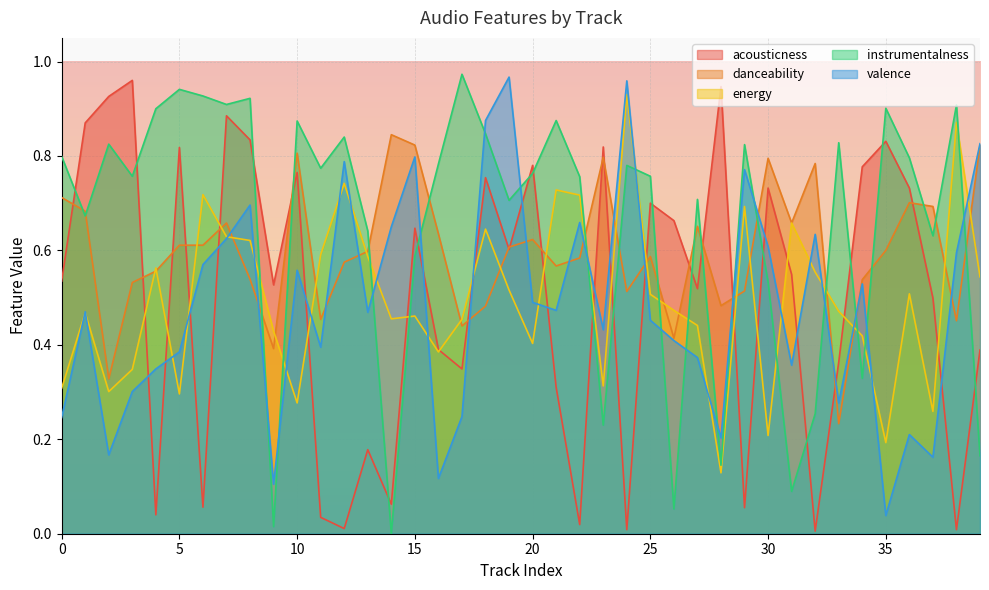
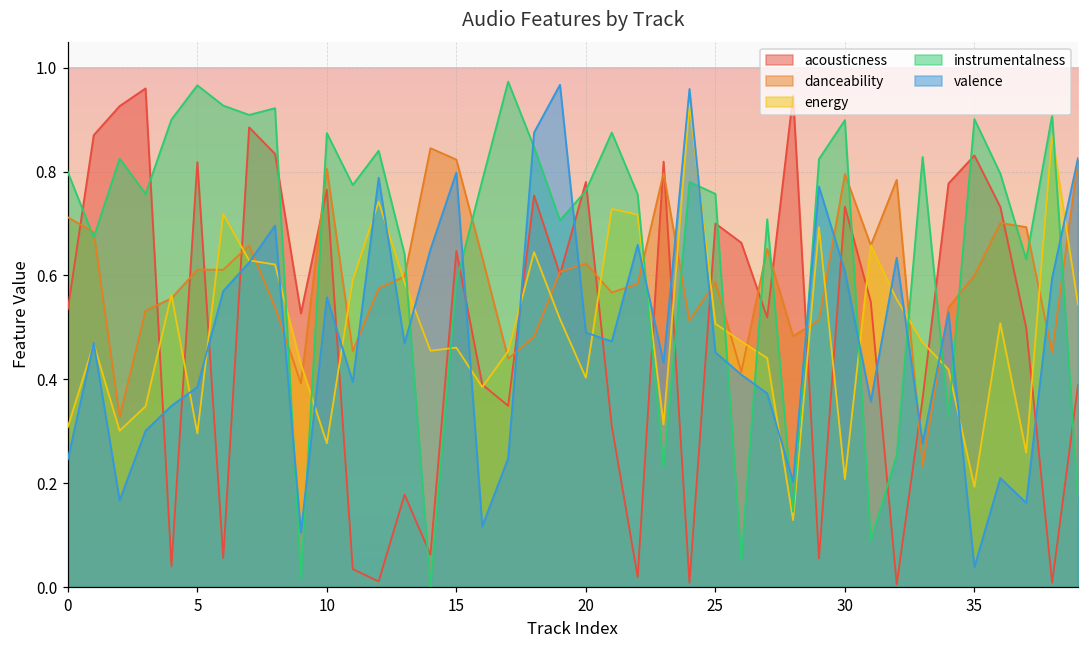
  {
    "instrumentalness": {
      "0": 0.80,
-     "5": 0.94,
+     "5": 0.97,
      "10": 0.87,
      "15": 0.59,
      "20": 0.76,
      "25": 0.76,
-     "30": 0.53,
+     "30": 0.90,
      "35": 0.90
    }
  }
